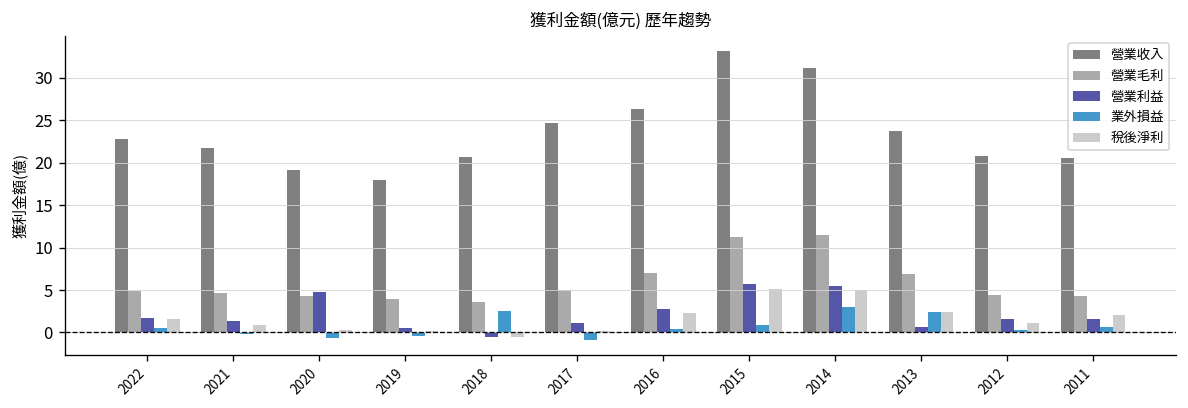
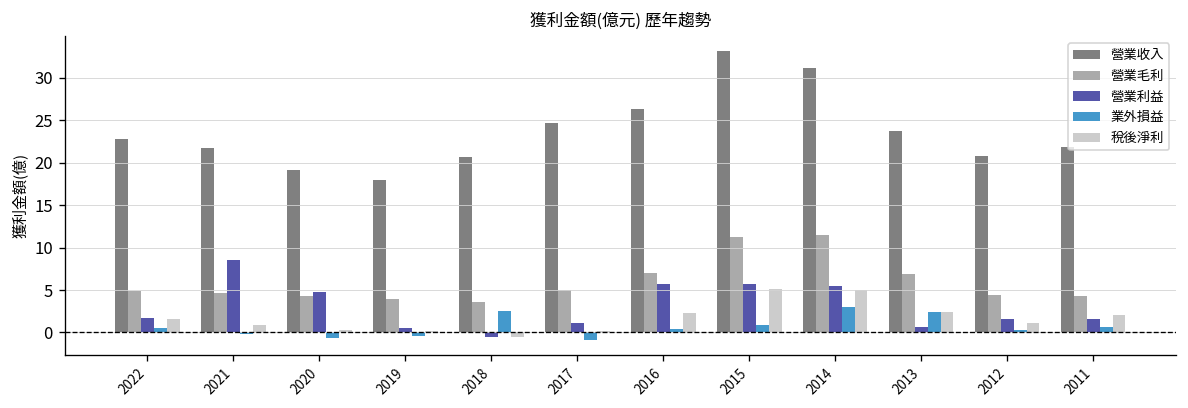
  {
    "營業收入": {
      "2022": 23,
      "2021": 22,
      "2020": 19,
      "2019": 18,
      "2018": 21,
      "2017": 25,
      "2016": 26,
      "2015": 33,
      "2014": 31,
      "2013": 24,
      "2012": 21,
-     "2011": 21
+     "2011": 22
    },
    "營業利益": {
      "2022": 2,
-     "2021": 1,
+     "2021": 9,
      "2020": 5,
      "2019": 0,
      "2018": -1,
      "2017": 1,
-     "2016": 3,
+     "2016": 6,
      "2015": 6,
      "2014": 5,
      "2013": 1,
      "2012": 2,
      "2011": 2
    },
    "業外損益": {
      "2022": 1,
      "2020": -1,
      "2019": 0,
      "2018": 2,
      "2017": -1,
      "2016": 0,
      "2015": 1,
      "2014": 3,
      "2013": 2,
      "2011": 1
    }
  }
